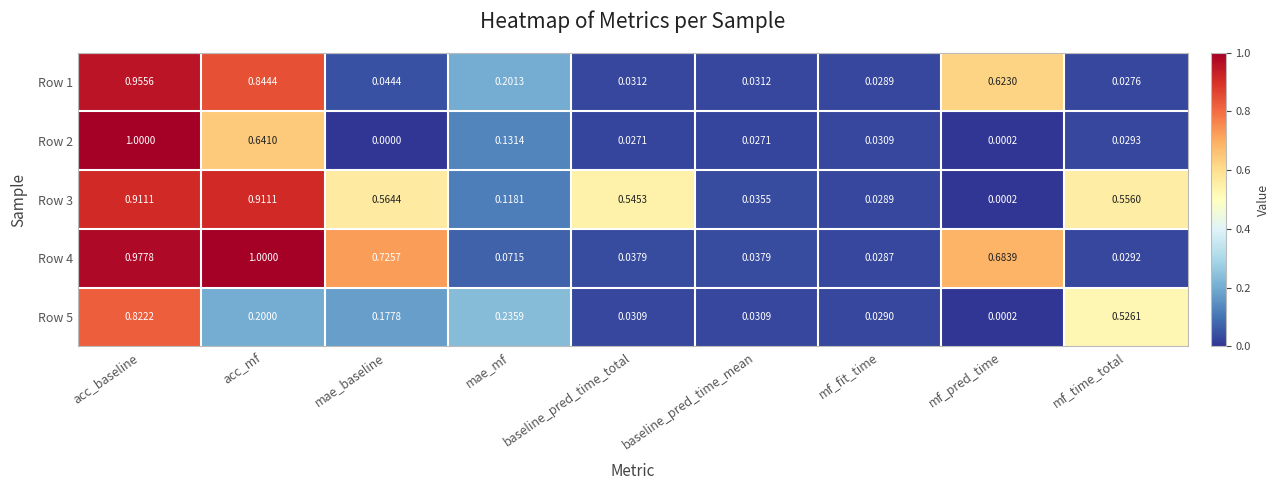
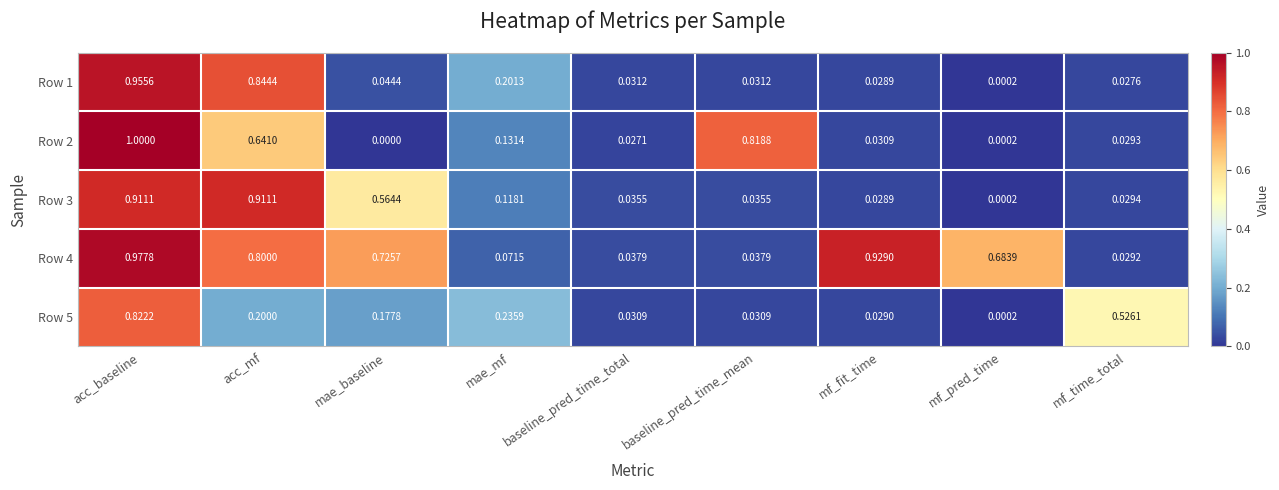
  {
    "Row 1": {
      "acc_baseline": 0.9556,
      "acc_mf": 0.8444,
      "mae_baseline": 0.0444,
      "mae_mf": 0.2013,
      "baseline_pred_time_total": 0.0312,
      "baseline_pred_time_mean": 0.0312,
      "mf_fit_time": 0.0289,
-     "mf_pred_time": 0.6230,
+     "mf_pred_time": 0.0002,
      "mf_time_total": 0.0276
    },
    "Row 2": {
      "acc_baseline": 1.0000,
      "acc_mf": 0.6410,
      "mae_baseline": 0.0000,
      "mae_mf": 0.1314,
      "baseline_pred_time_total": 0.0271,
-     "baseline_pred_time_mean": 0.0271,
+     "baseline_pred_time_mean": 0.8188,
      "mf_fit_time": 0.0309,
      "mf_pred_time": 0.0002,
      "mf_time_total": 0.0293
    },
    "Row 3": {
      "acc_baseline": 0.9111,
      "acc_mf": 0.9111,
      "mae_baseline": 0.5644,
      "mae_mf": 0.1181,
-     "baseline_pred_time_total": 0.5453,
+     "baseline_pred_time_total": 0.0355,
      "baseline_pred_time_mean": 0.0355,
      "mf_fit_time": 0.0289,
      "mf_pred_time": 0.0002,
-     "mf_time_total": 0.5560
+     "mf_time_total": 0.0294
    },
    "Row 4": {
      "acc_baseline": 0.9778,
-     "acc_mf": 1.0000,
+     "acc_mf": 0.8000,
      "mae_baseline": 0.7257,
      "mae_mf": 0.0715,
      "baseline_pred_time_total": 0.0379,
      "baseline_pred_time_mean": 0.0379,
-     "mf_fit_time": 0.0287,
+     "mf_fit_time": 0.9290,
      "mf_pred_time": 0.6839,
      "mf_time_total": 0.0292
    },
    "Row 5": {
      "acc_baseline": 0.8222,
      "acc_mf": 0.2000,
      "mae_baseline": 0.1778,
      "mae_mf": 0.2359,
      "baseline_pred_time_total": 0.0309,
      "baseline_pred_time_mean": 0.0309,
      "mf_fit_time": 0.0290,
      "mf_pred_time": 0.0002,
      "mf_time_total": 0.5261
    }
  }
